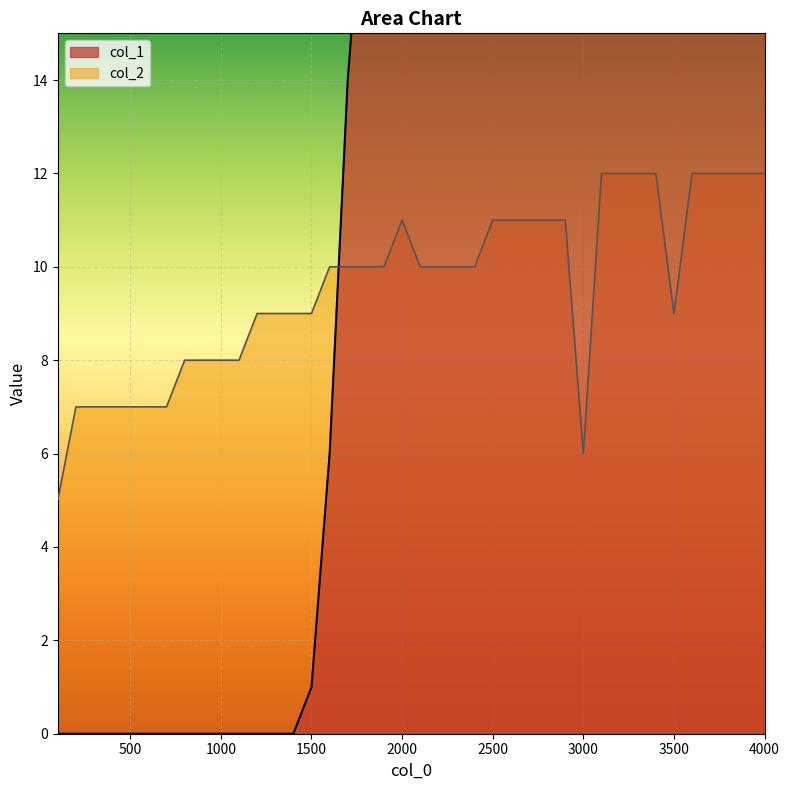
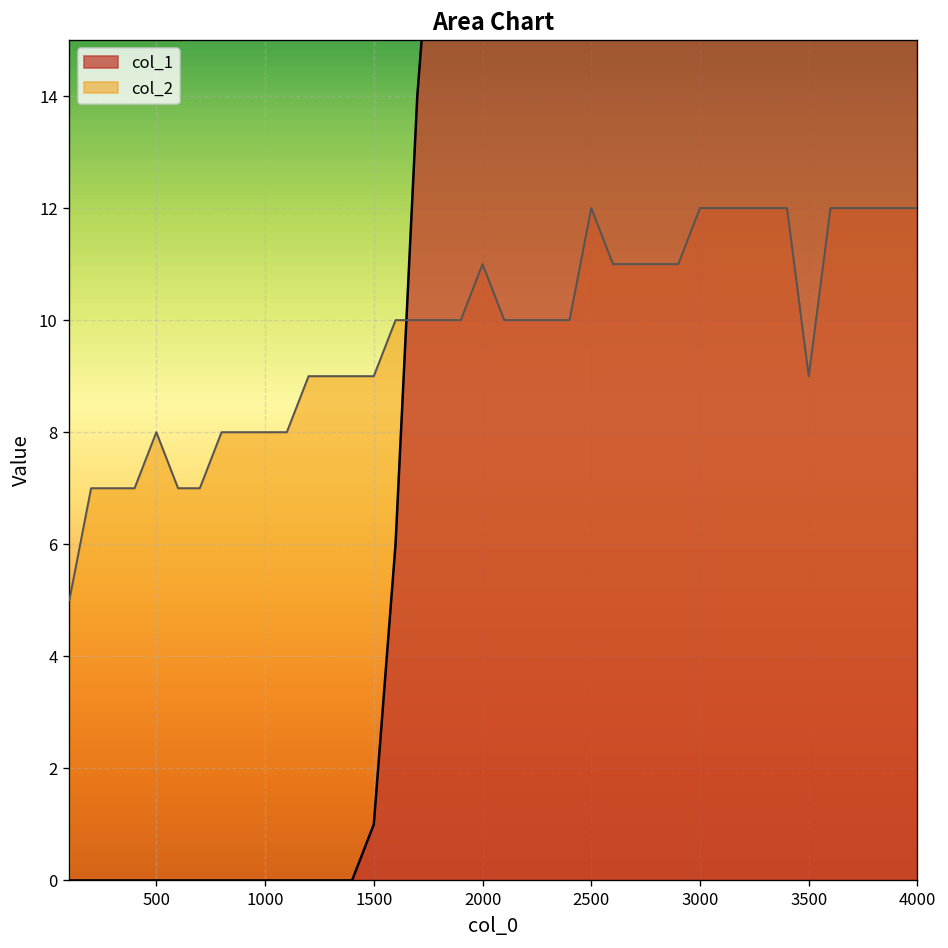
  {
    "col_1": {
      "500": 0,
      "1000": 0,
      "1500": 1
    },
    "col_2": {
-     "500": 7,
+     "500": 8,
      "1000": 8,
      "1500": 9,
      "2000": 11,
-     "2500": 11,
-     "3000": 6,
+     "2500": 12,
+     "3000": 12,
      "3500": 9,
      "4000": 12
    }
  }
